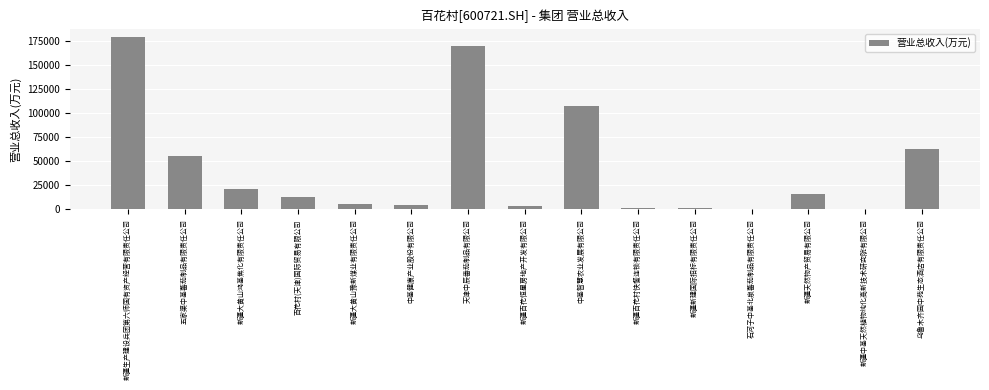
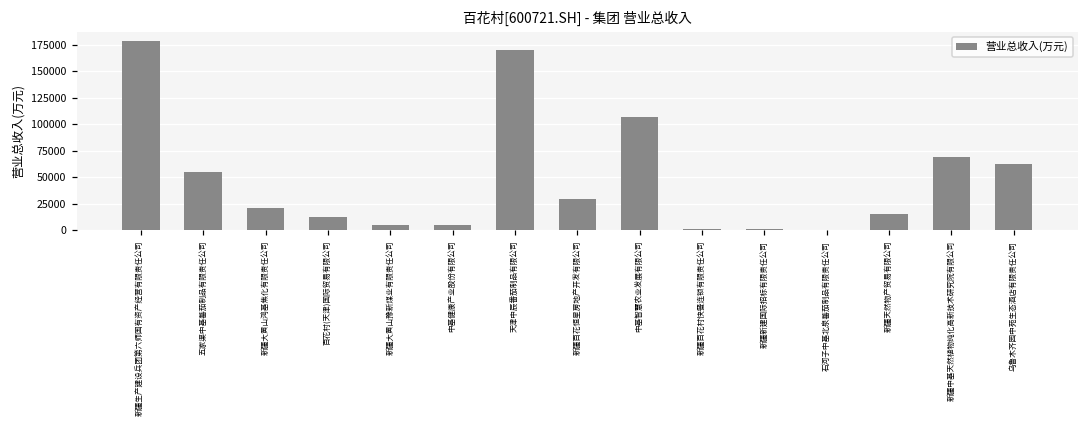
  {
    "新疆生产建设兵团第六师国有资产经营有限责任公司": 180000,
    "五家渠中基蕃茄制品有限责任公司": 60000,
    "新疆大黄山鸿基焦化有限责任公司": 20000,
    "百花村(天津)国际贸易有限公司": 10000,
    "新疆大黄山豫新煤业有限责任公司": 10000,
    "中基健康产业股份有限公司": 0,
    "天津中辰番茄制品有限公司": 170000,
-   "新疆百花恒星房地产开发有限公司": 0,
+   "新疆百花恒星房地产开发有限公司": 30000,
    "中基智慧农业发展有限公司": 110000,
    "新疆天然物产贸易有限公司": 20000,
-   "新疆中基天然植物纯化高新技术研究院有限公司": 0,
+   "新疆中基天然植物纯化高新技术研究院有限公司": 70000,
    "乌鲁木齐园中苑生态酒店有限责任公司": 60000
  }
